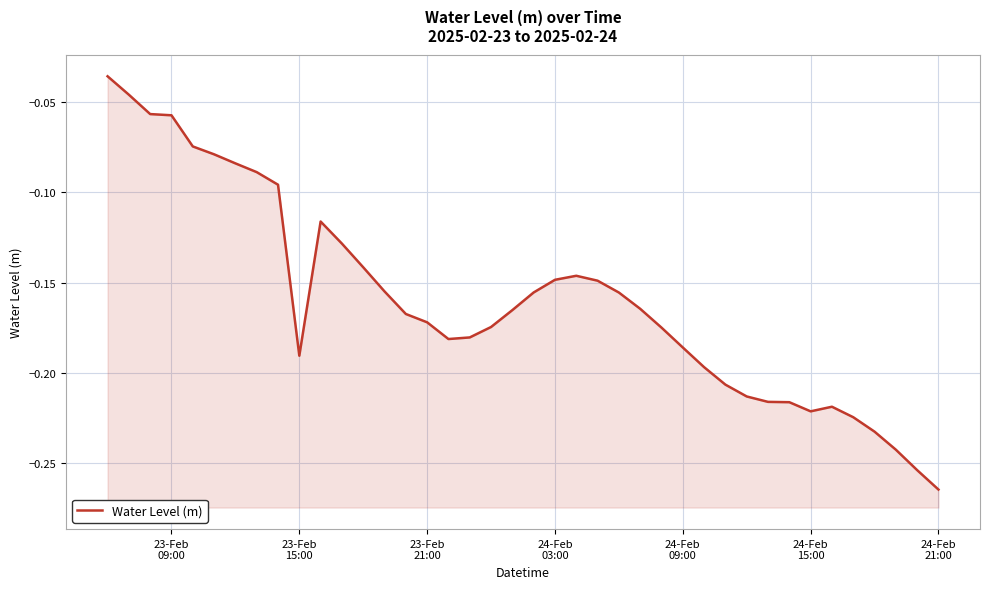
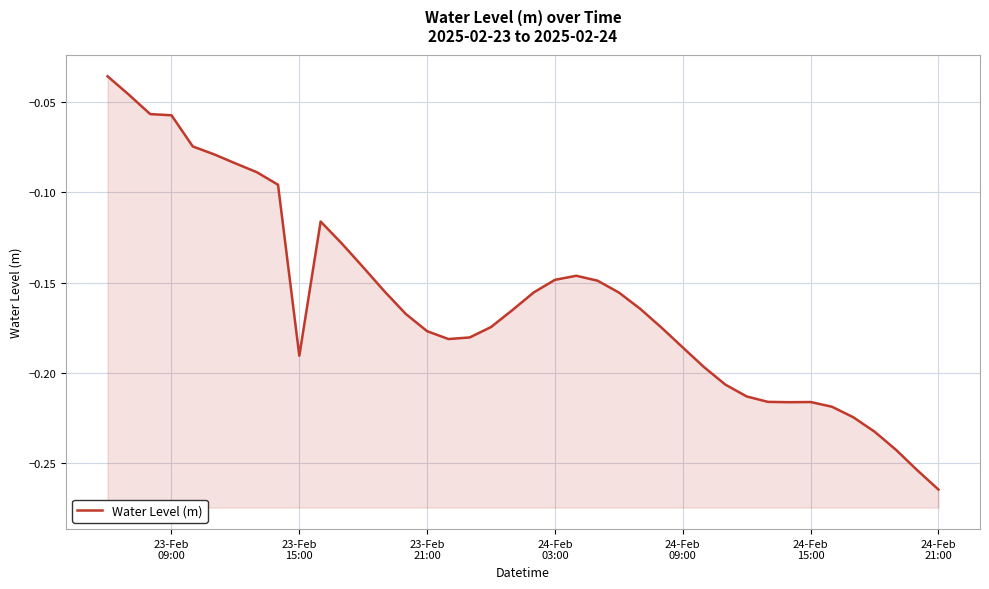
  {
    "23-Feb 09:00": -0.057,
    "23-Feb 15:00": -0.191,
-   "23-Feb 21:00": -0.172,
+   "23-Feb 21:00": -0.177,
    "24-Feb 03:00": -0.148,
    "24-Feb 09:00": -0.186,
-   "24-Feb 15:00": -0.221,
+   "24-Feb 15:00": -0.216,
    "24-Feb 21:00": -0.265
  }
